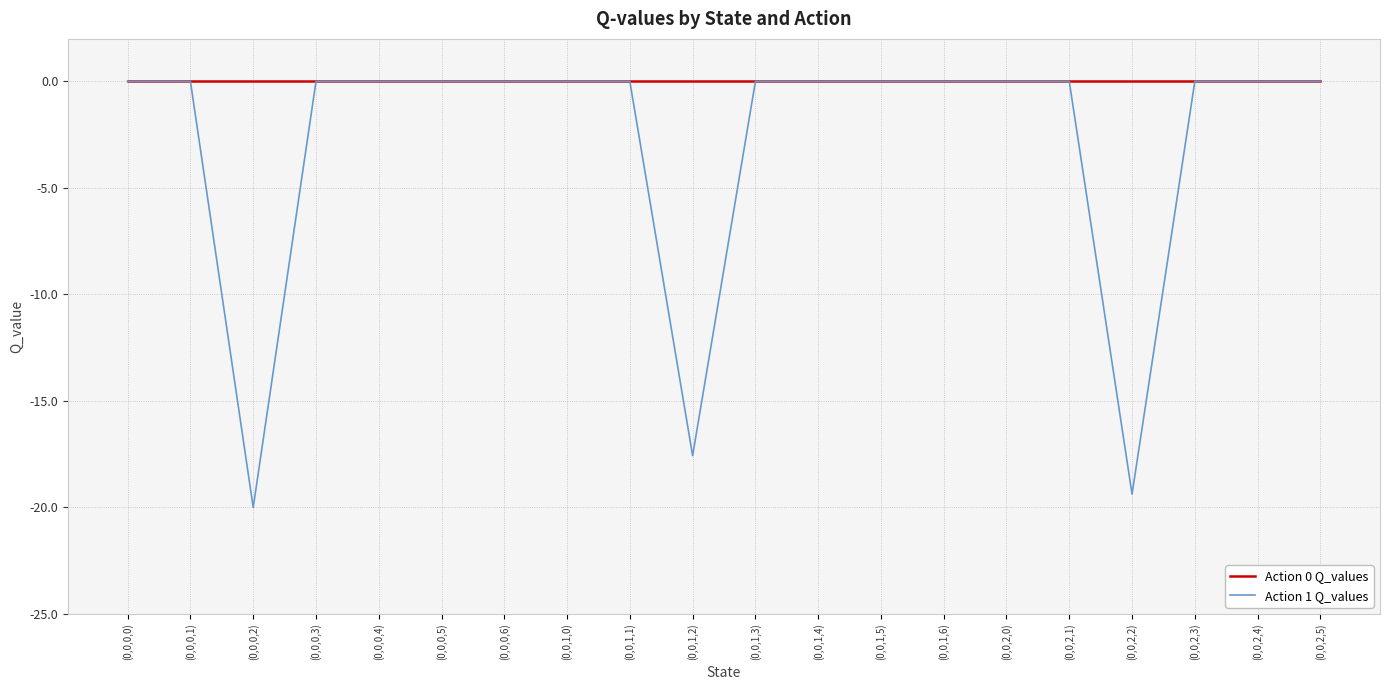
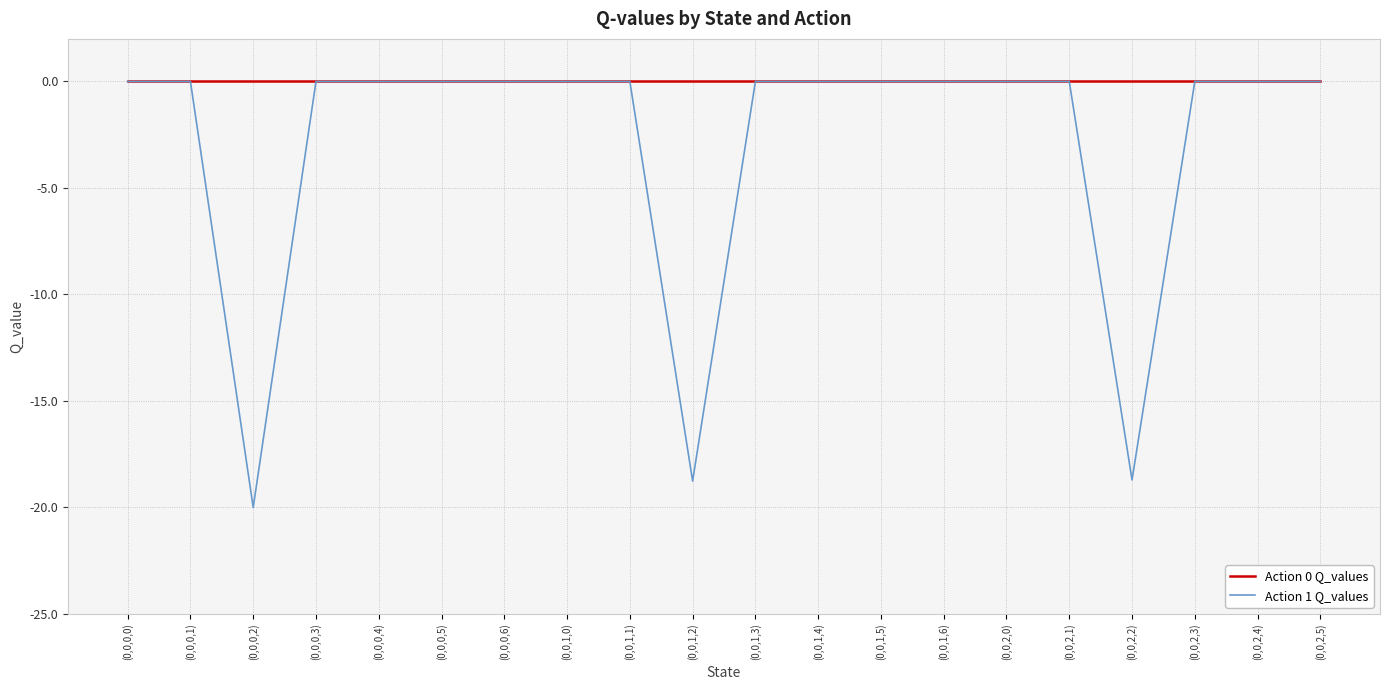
  {
    "Action 0 Q_values": {
      "(0,0,0,2)": 0.0,
      "(0,0,1,2)": 0.0,
      "(0,0,2,2)": 0.0
    },
    "Action 1 Q_values": {
      "(0,0,0,2)": -20.0,
-     "(0,0,1,2)": -17.6,
-     "(0,0,2,2)": -19.4
+     "(0,0,1,2)": -18.8,
+     "(0,0,2,2)": -18.7
    }
  }
